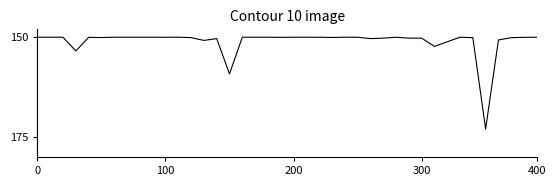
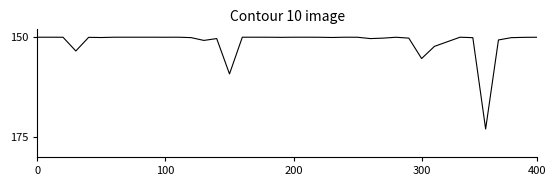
  {
    "0": 150,
    "100": 150,
    "200": 150,
-   "300": 150,
+   "300": 155,
    "400": 150
  }
